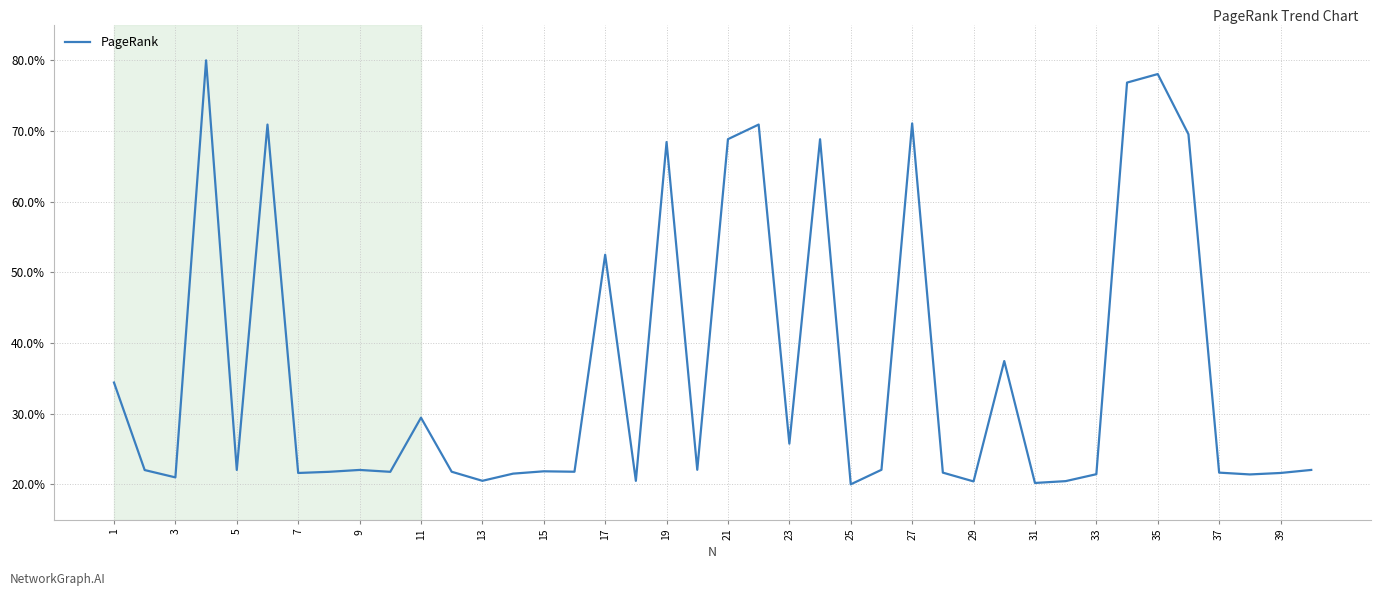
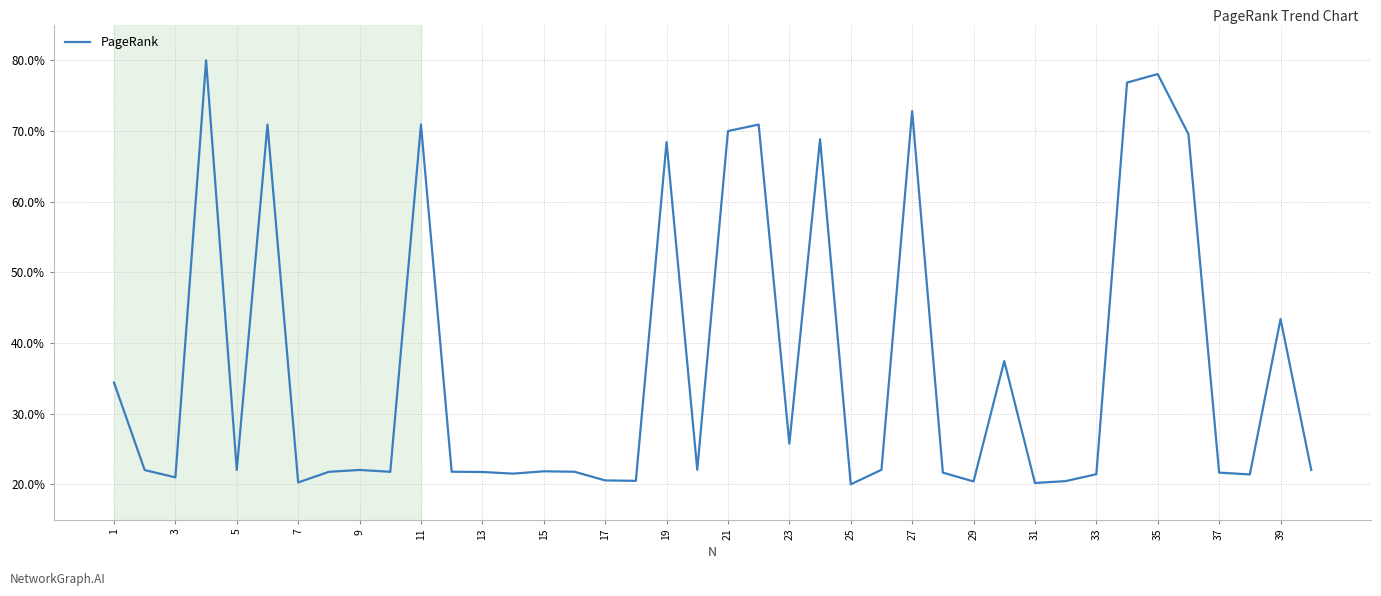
  {
    "1": "34%",
    "3": "21%",
    "5": "22%",
-   "7": "22%",
+   "7": "20%",
    "9": "22%",
-   "11": "29%",
-   "13": "20%",
+   "11": "71%",
+   "13": "22%",
    "15": "22%",
-   "17": "52%",
+   "17": "21%",
    "19": "68%",
-   "21": "69%",
+   "21": "70%",
    "23": "26%",
    "25": "20%",
-   "27": "71%",
+   "27": "73%",
    "29": "20%",
    "31": "20%",
    "33": "21%",
    "35": "78%",
    "37": "22%",
-   "39": "22%"
+   "39": "43%"
  }
